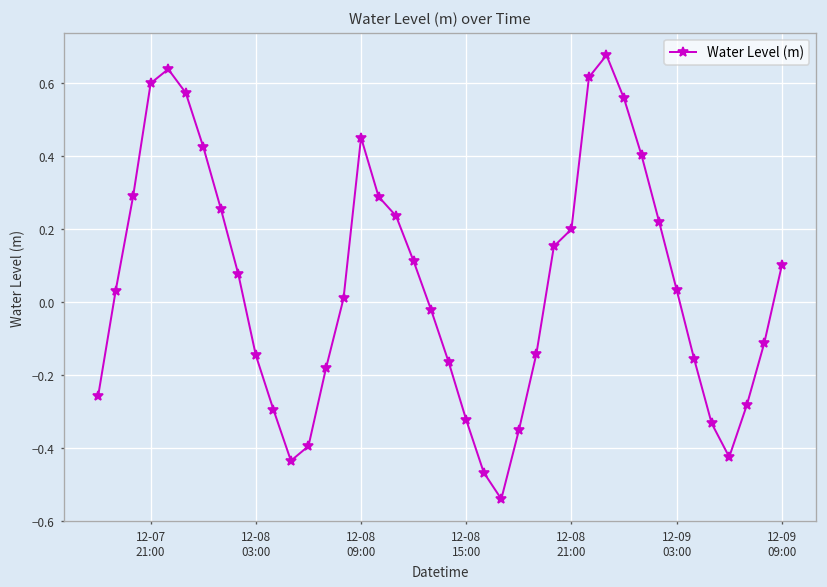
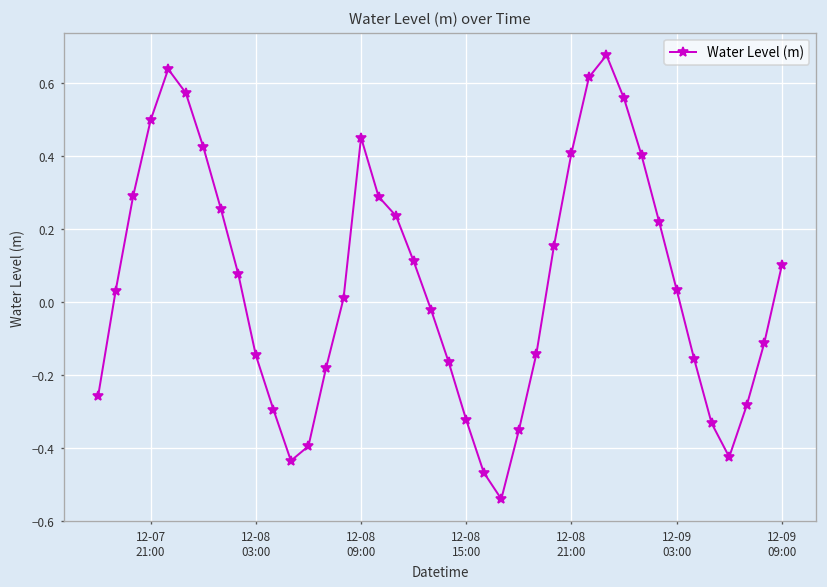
  {
-   "12-07 21:00": 0.60,
+   "12-07 21:00": 0.50,
    "12-08 03:00": -0.15,
    "12-08 09:00": 0.45,
    "12-08 15:00": -0.32,
-   "12-08 21:00": 0.20,
+   "12-08 21:00": 0.41,
    "12-09 03:00": 0.03,
    "12-09 09:00": 0.10
  }
